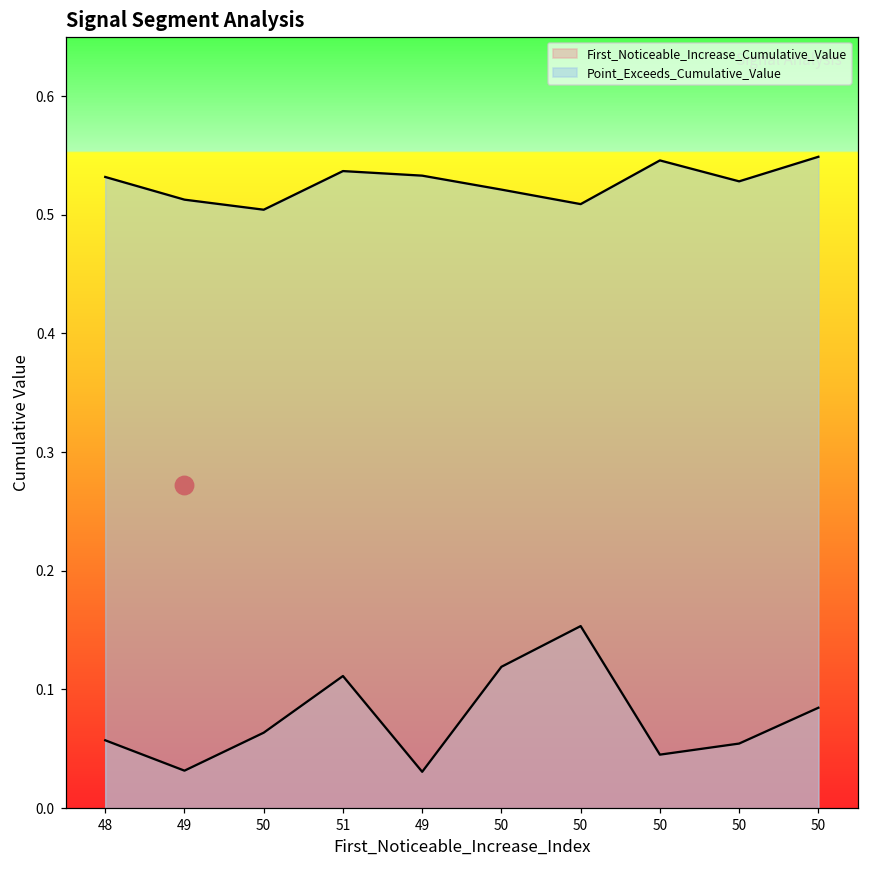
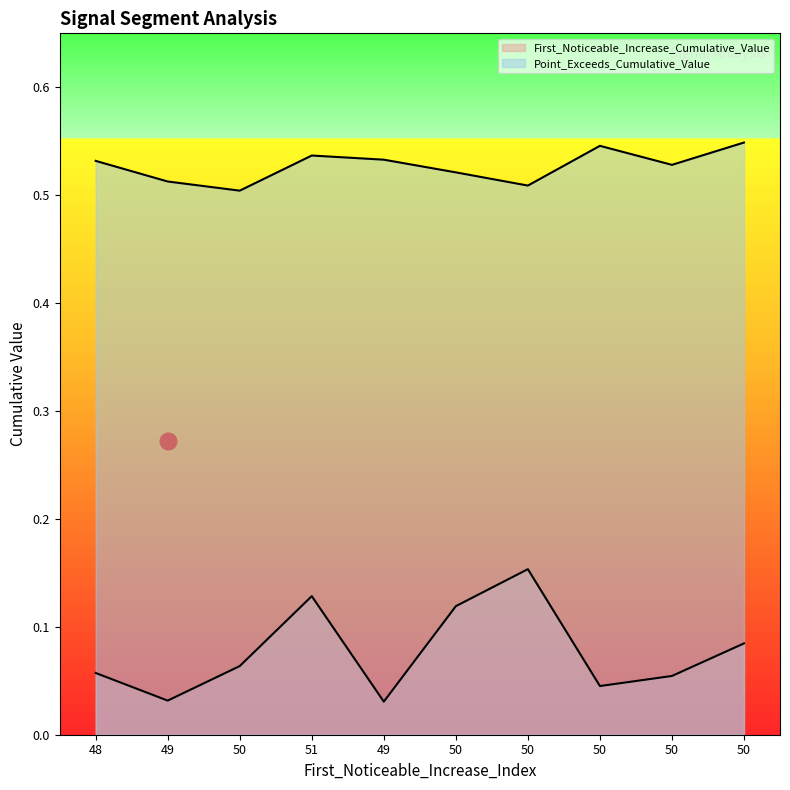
  {
    "First_Noticeable_Increase_Cumulative_Value": {
      "48": 0.057,
-     "51": 0.111
+     "51": 0.128
    },
    "Point_Exceeds_Cumulative_Value": {
      "48": 0.532,
      "51": 0.537
    }
  }
